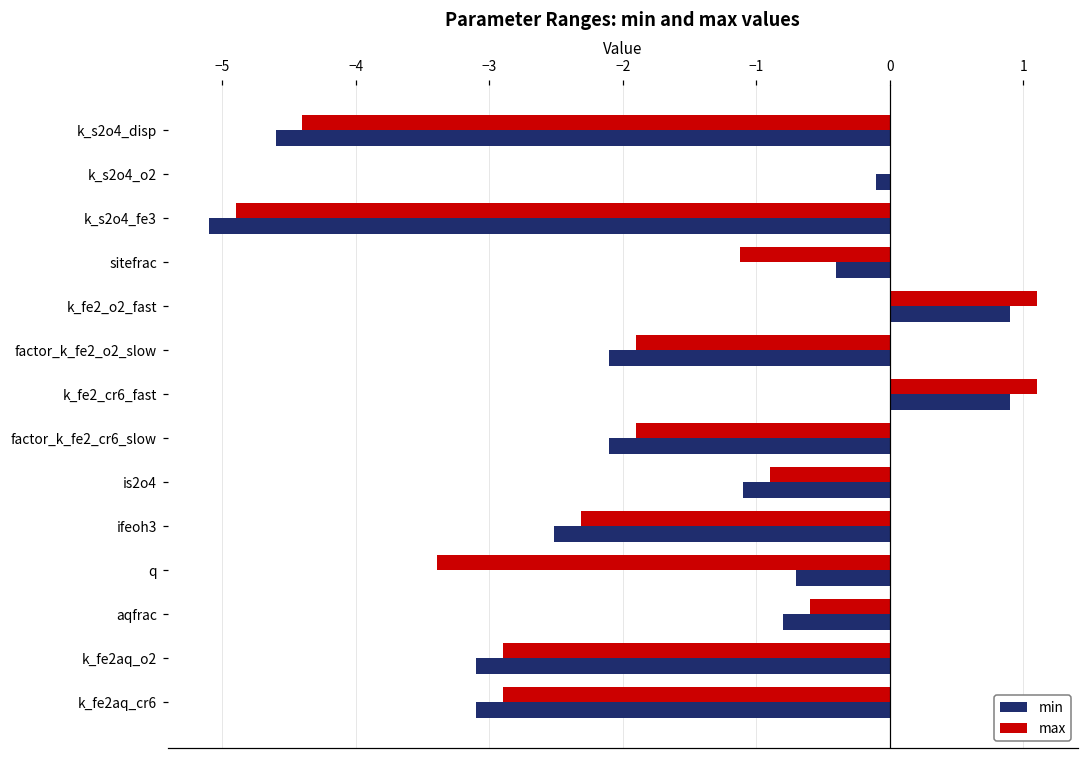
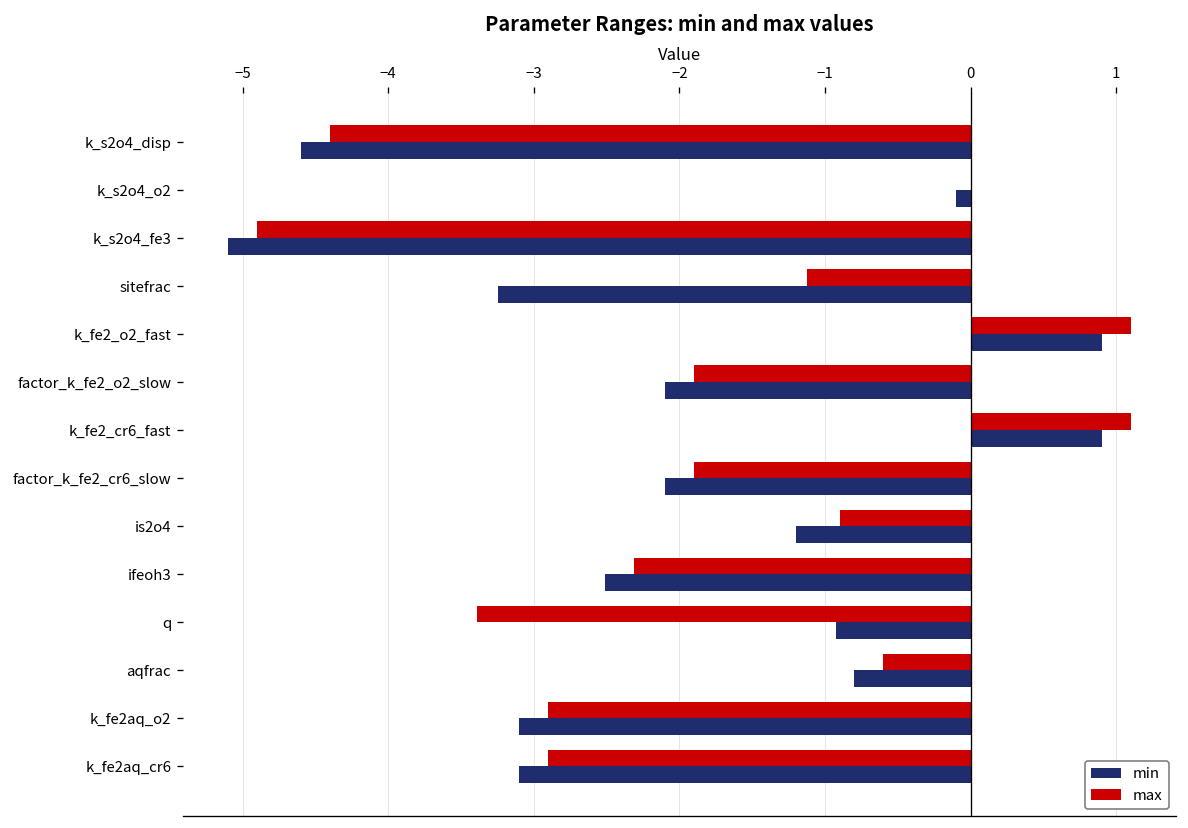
  {
    "min": {
      "k_s2o4_disp": -4.60,
      "k_s2o4_o2": -0.10,
      "k_s2o4_fe3": -5.10,
-     "sitefrac": -0.40,
+     "sitefrac": -3.24,
      "k_fe2_o2_fast": 0.90,
      "factor_k_fe2_o2_slow": -2.10,
      "k_fe2_cr6_fast": 0.90,
      "factor_k_fe2_cr6_slow": -2.10,
-     "is2o4": -1.1,
+     "is2o4": -1.2,
      "ifeoh3": -2.51,
-     "q": -0.70,
+     "q": -0.92,
      "aqfrac": -0.80,
      "k_fe2aq_o2": -3.10,
      "k_fe2aq_cr6": -3.10
    },
    "max": {
      "k_s2o4_disp": -4.40,
      "k_s2o4_o2": 0.00,
      "k_s2o4_fe3": -4.90,
      "sitefrac": -1.12,
      "k_fe2_o2_fast": 1.10,
      "factor_k_fe2_o2_slow": -1.90,
      "k_fe2_cr6_fast": 1.10,
      "factor_k_fe2_cr6_slow": -1.90,
      "is2o4": -0.90,
      "ifeoh3": -2.31,
      "q": -3.39,
      "aqfrac": -0.60,
      "k_fe2aq_o2": -2.90,
      "k_fe2aq_cr6": -2.90
    }
  }
